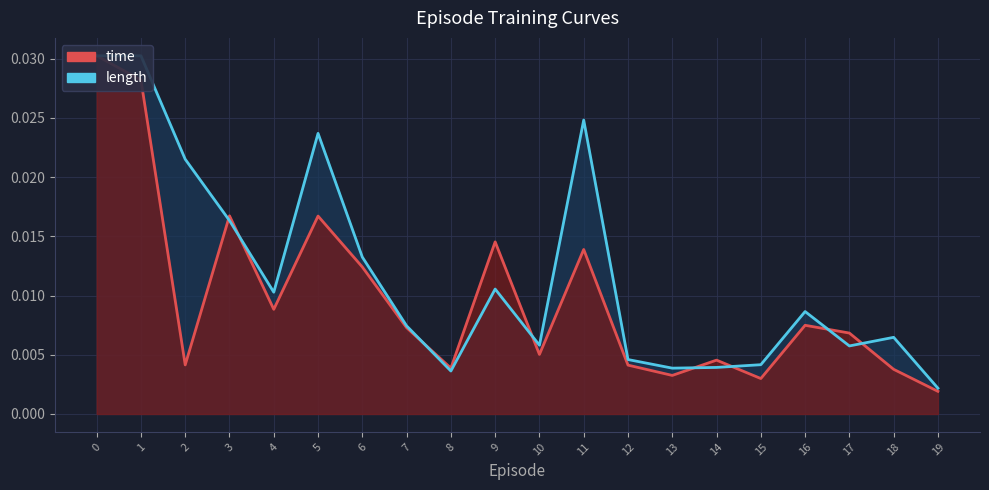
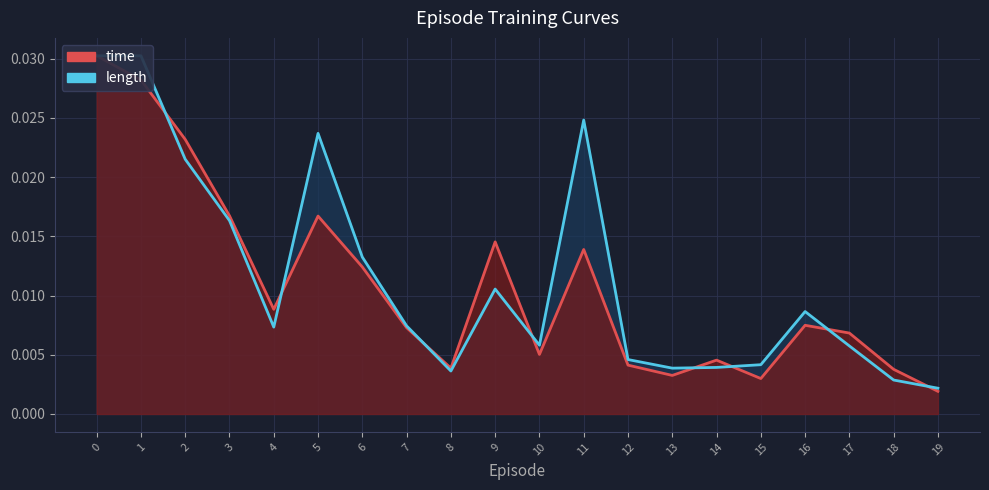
  {
    "time": {
-     "2": 0.0041,
+     "2": 0.0232,
      "3": 0.0167,
      "4": 0.0088,
      "5": 0.0167,
      "6": 0.0124,
      "8": 0.0039,
      "9": 0.0145,
      "10": 0.0050,
      "11": 0.0139,
      "12": 0.0041,
      "13": 0.0033,
      "14": 0.0045,
      "15": 0.0030,
      "16": 0.0075,
      "17": 0.0068,
      "18": 0.0038,
      "19": 0.0019
    },
    "length": {
      "2": 0.0215,
      "3": 0.0163,
-     "4": 0.0103,
+     "4": 0.0073,
      "5": 0.0237,
      "6": 0.0132,
      "8": 0.0036,
      "9": 0.0105,
      "10": 0.0058,
      "11": 0.0248,
      "12": 0.0046,
      "13": 0.0039,
      "14": 0.0039,
      "15": 0.0042,
      "16": 0.0087,
      "17": 0.0057,
-     "18": 0.0065,
+     "18": 0.0029,
      "19": 0.0022
    }
  }
